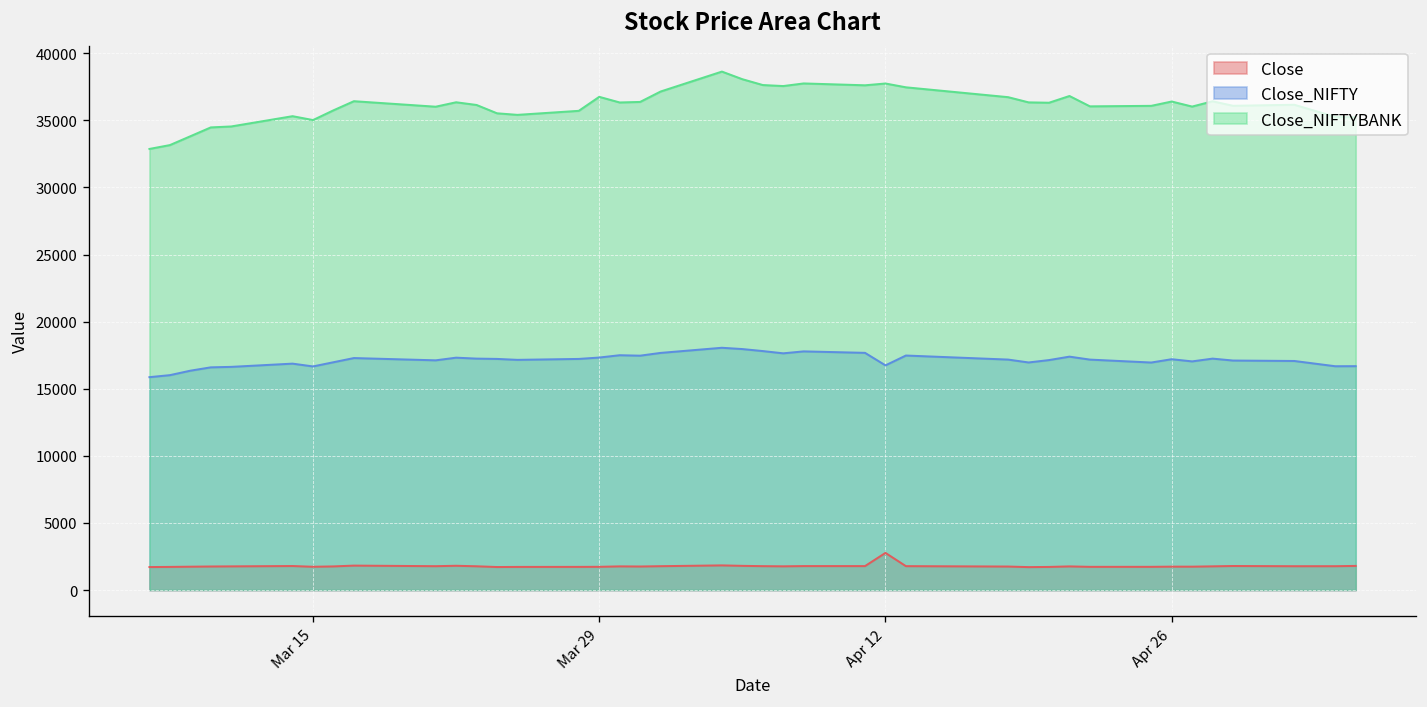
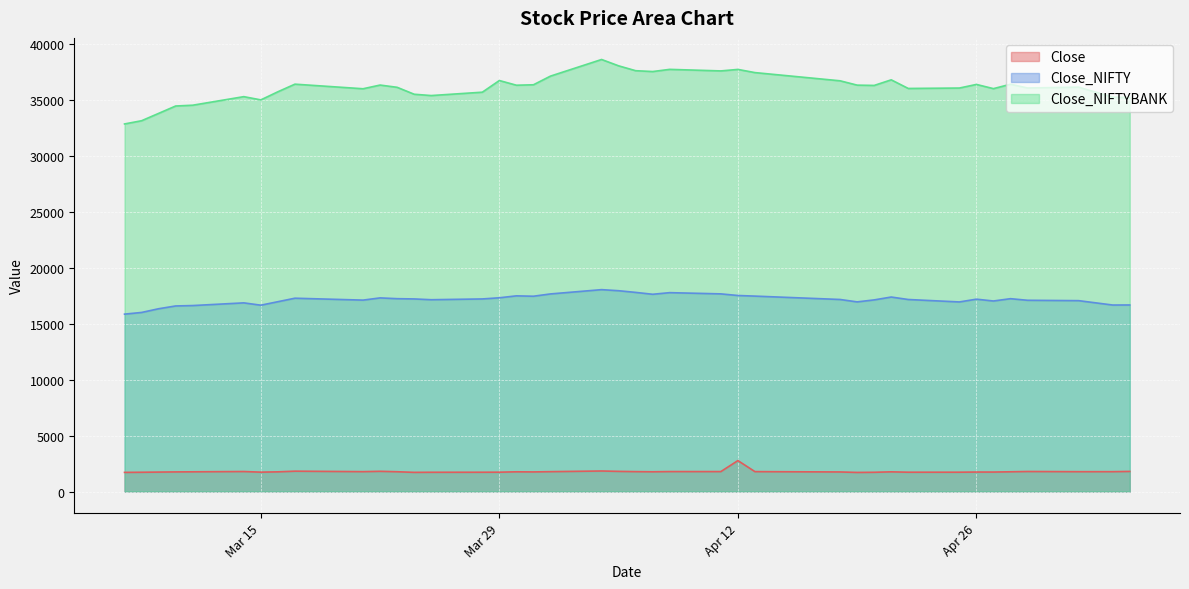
  {
    "Close": {
      "Mar 15": 1700,
      "Mar 29": 1700,
      "Apr 12": 2800,
      "Apr 26": 1700
    },
    "Close_NIFTY": {
      "Mar 15": 16700,
      "Mar 29": 17300,
-     "Apr 12": 16700,
+     "Apr 12": 17500,
      "Apr 26": 17200
    },
    "Close_NIFTYBANK": {
      "Mar 15": 35000,
      "Mar 29": 36800,
      "Apr 12": 37700,
      "Apr 26": 36400
    }
  }
